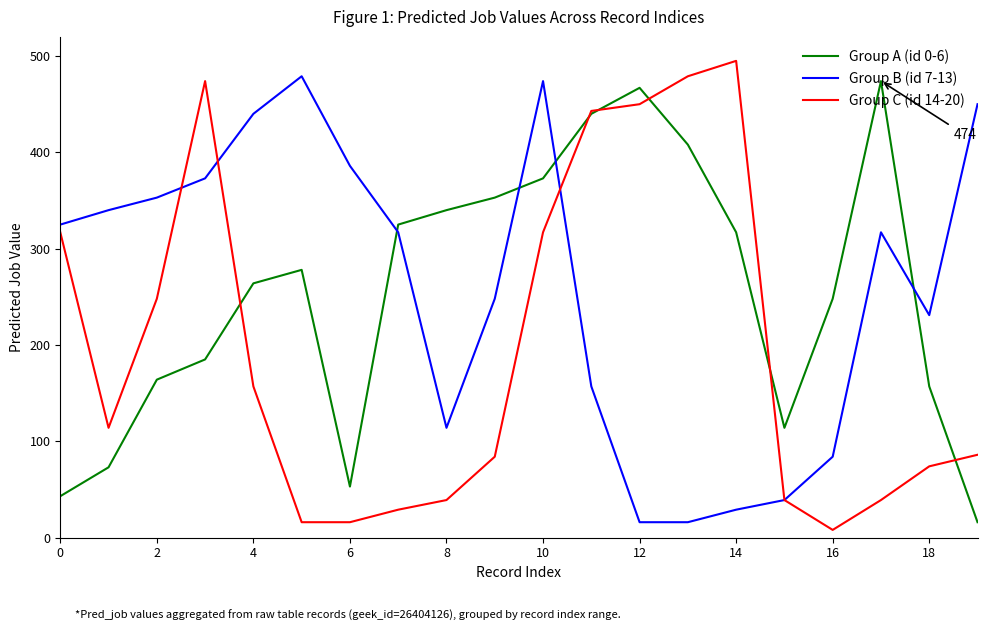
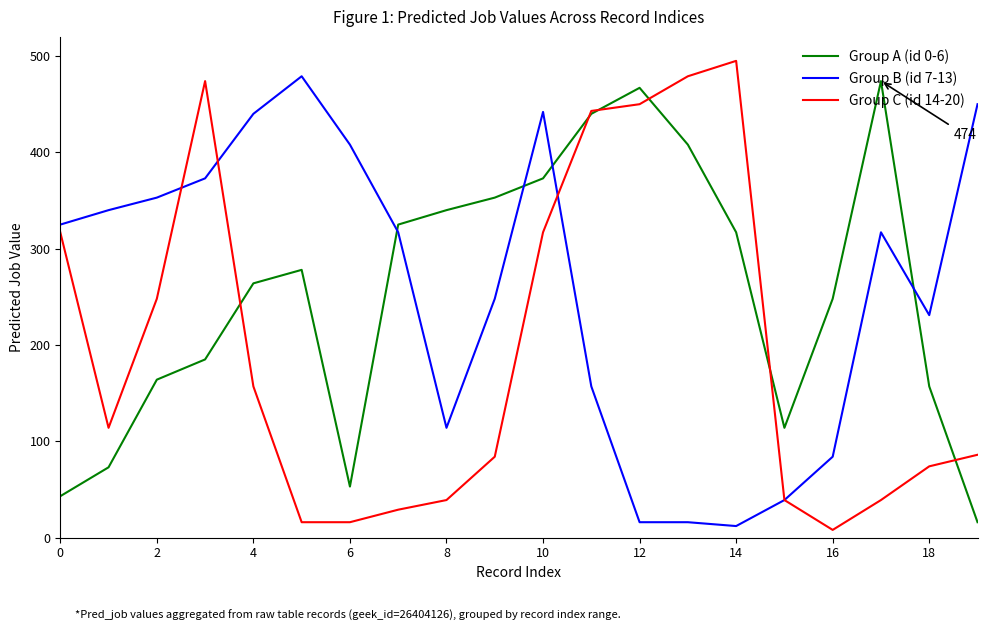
  {
    "Group A (id 0-6)": {
      "0": 40,
      "2": 160,
      "4": 260,
      "6": 50,
      "8": 340,
      "10": 370,
      "12": 470,
      "14": 320,
      "16": 250,
      "18": 160
    },
    "Group B (id 7-13)": {
      "0": 330,
      "2": 350,
      "4": 440,
-     "6": 390,
+     "6": 410,
      "8": 110,
-     "10": 470,
+     "10": 440,
      "12": 20,
-     "14": 30,
+     "14": 10,
      "16": 80,
      "18": 230
    },
    "Group C (id 14-20)": {
      "0": 320,
      "2": 250,
      "4": 160,
      "6": 20,
      "8": 40,
      "10": 320,
      "12": 450,
      "14": 500,
      "16": 10,
      "18": 70
    }
  }
